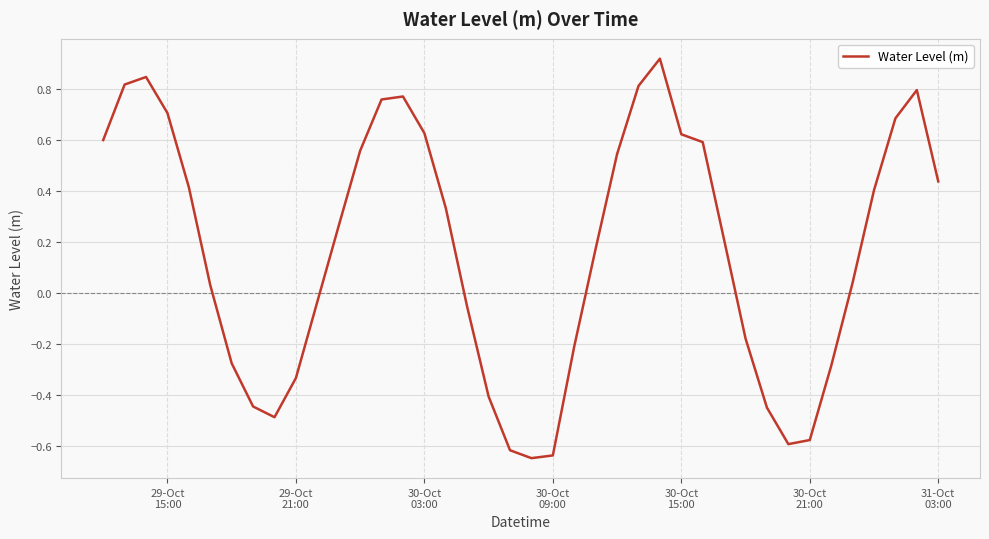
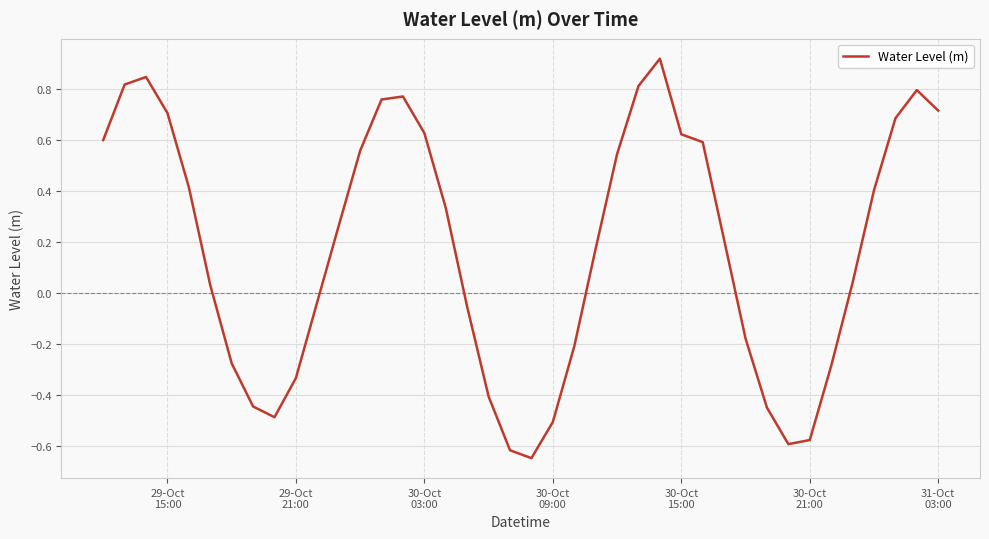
  {
    "29-Oct 15:00": 0.71,
    "29-Oct 21:00": -0.33,
    "30-Oct 03:00": 0.63,
-   "30-Oct 09:00": -0.64,
+   "30-Oct 09:00": -0.51,
    "30-Oct 15:00": 0.62,
    "30-Oct 21:00": -0.58,
-   "31-Oct 03:00": 0.44
+   "31-Oct 03:00": 0.72
  }
